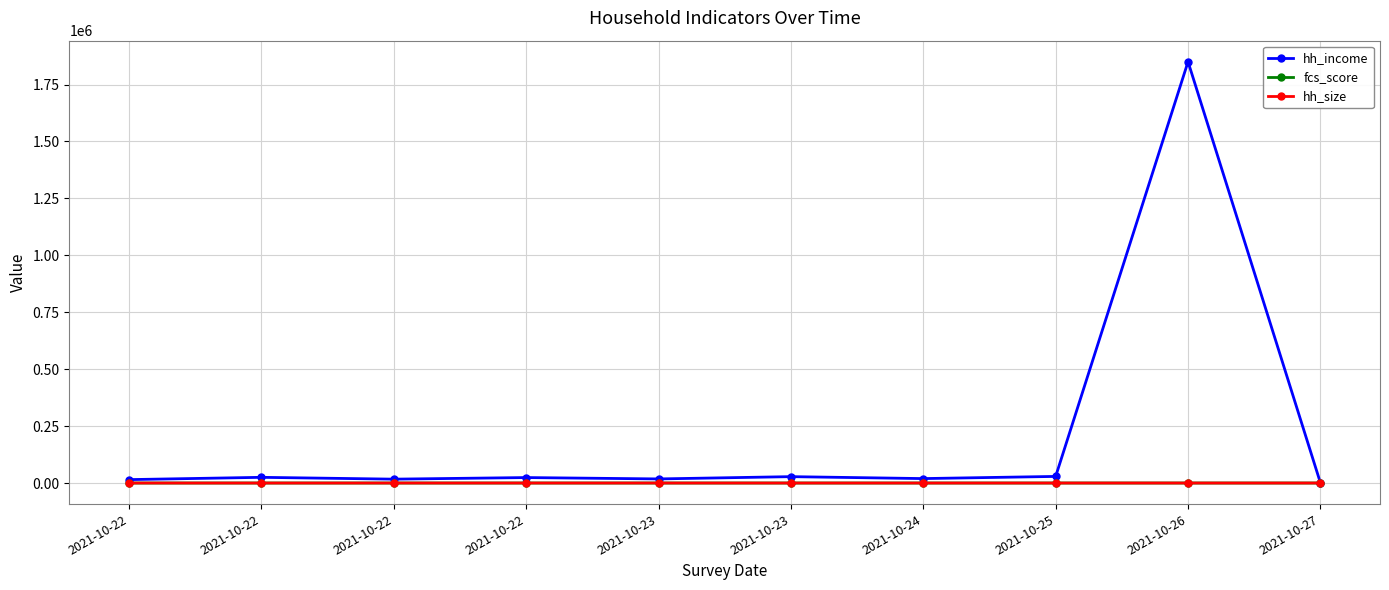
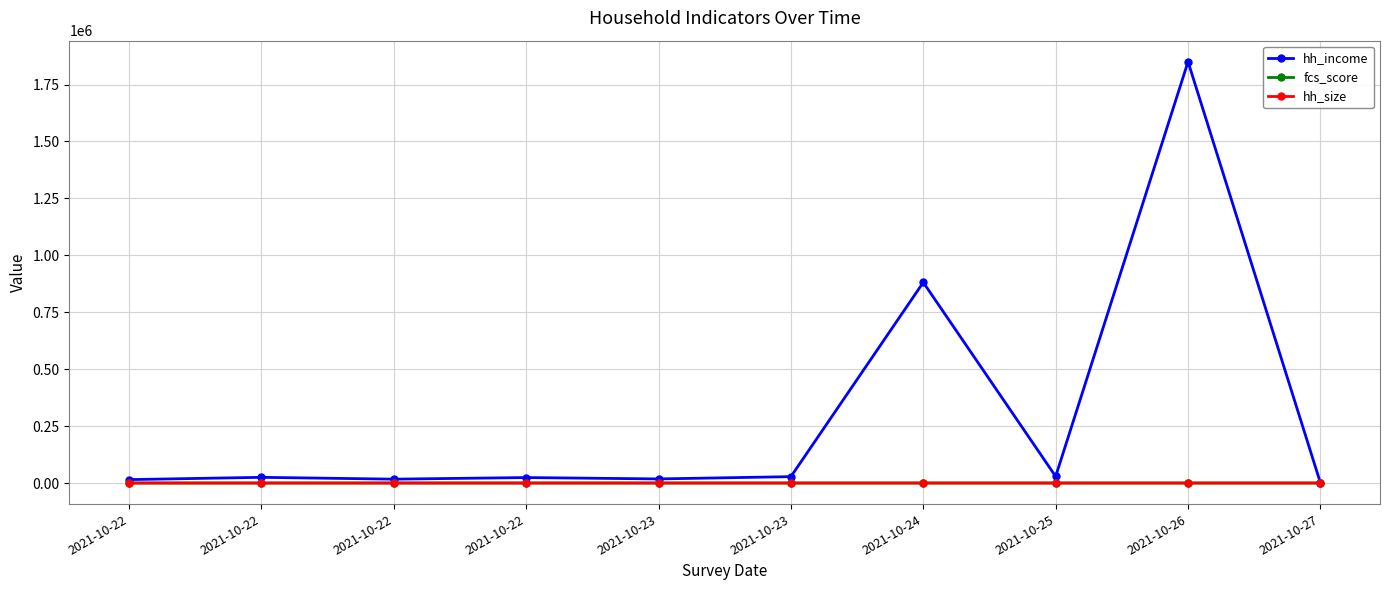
  {
    "hh_income": {
-     "2021-10-24": 20000,
+     "2021-10-24": 880000,
      "2021-10-25": 30000,
      "2021-10-26": 1850000
    },
    "hh_size": {
      "2021-10-24": 0,
      "2021-10-25": 0,
      "2021-10-26": 0
    }
  }
